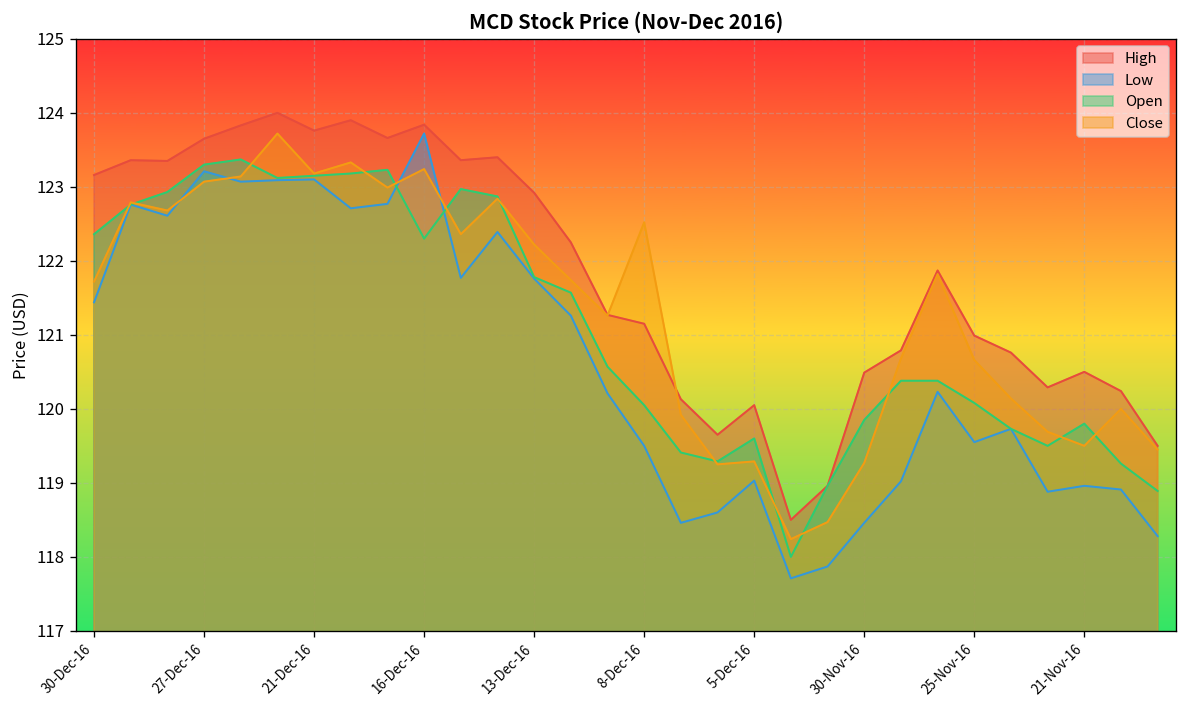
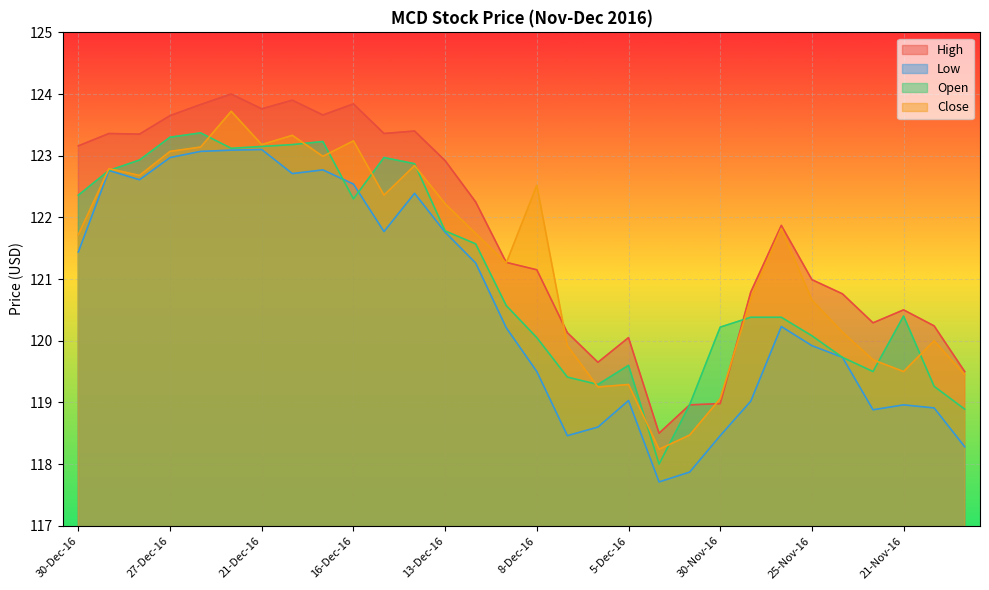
  {
    "High": {
      "30-Dec-16": 123.2,
      "27-Dec-16": 123.7,
      "21-Dec-16": 123.8,
      "16-Dec-16": 123.8,
      "13-Dec-16": 122.9,
      "8-Dec-16": 121.2,
      "5-Dec-16": 120.1,
-     "30-Nov-16": 120.5,
+     "30-Nov-16": 119.0,
      "25-Nov-16": 121.0,
      "21-Nov-16": 120.5
    },
    "Low": {
      "30-Dec-16": 121.4,
-     "27-Dec-16": 123.2,
+     "27-Dec-16": 123.0,
      "21-Dec-16": 123.1,
-     "16-Dec-16": 123.7,
+     "16-Dec-16": 122.5,
      "8-Dec-16": 119.5,
      "5-Dec-16": 119.0,
      "30-Nov-16": 118.5,
-     "25-Nov-16": 119.6,
+     "25-Nov-16": 119.9,
      "21-Nov-16": 119.0
    },
    "Open": {
      "30-Dec-16": 122.4,
      "27-Dec-16": 123.3,
      "16-Dec-16": 122.3,
      "8-Dec-16": 120.1,
      "5-Dec-16": 119.6,
-     "30-Nov-16": 119.9,
+     "30-Nov-16": 120.2,
      "25-Nov-16": 120.1,
-     "21-Nov-16": 119.8
+     "21-Nov-16": 120.4
    },
    "Close": {
      "30-Dec-16": 121.7,
      "27-Dec-16": 123.1,
      "16-Dec-16": 123.2,
      "13-Dec-16": 122.2,
      "8-Dec-16": 122.5,
      "5-Dec-16": 119.3,
-     "30-Nov-16": 119.3,
+     "30-Nov-16": 119.1,
      "25-Nov-16": 120.7,
      "21-Nov-16": 119.5
    }
  }
